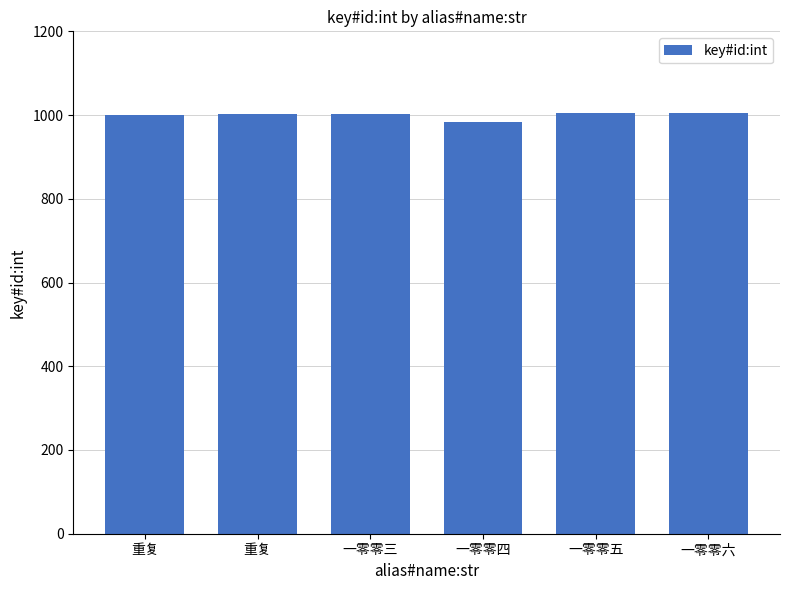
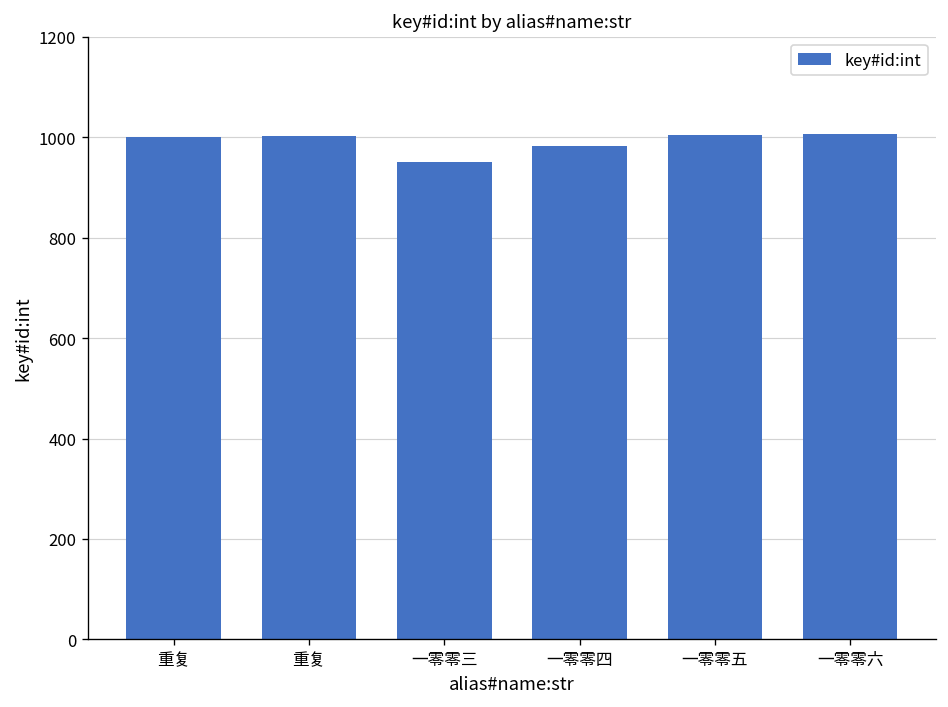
  {
-   "一零零三": 1000,
+   "一零零三": 950,
    "一零零四": 980,
    "一零零五": 1010,
    "一零零六": 1010
  }
